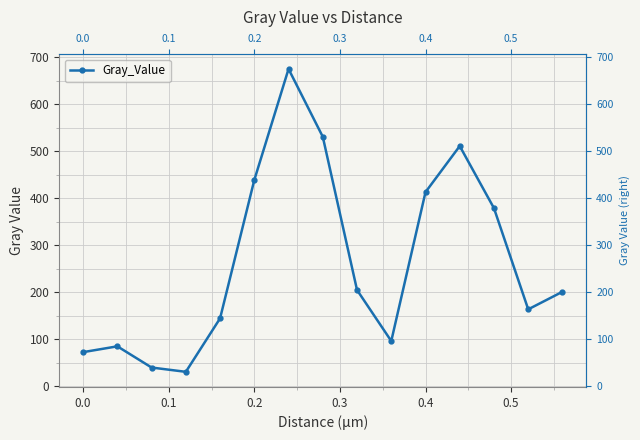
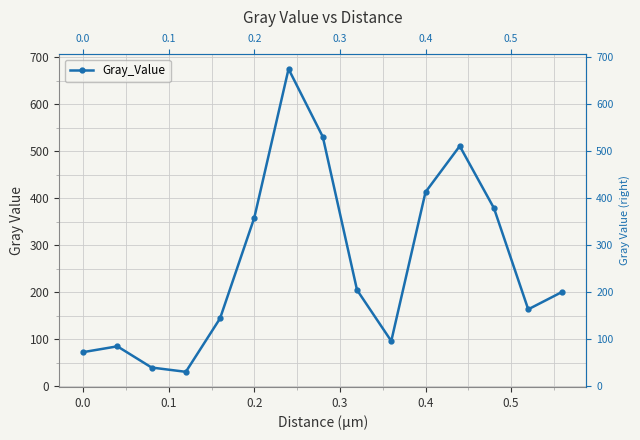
  {
    "0.0": 70,
-   "0.2": 440,
+   "0.2": 360,
    "0.4": 410
  }
